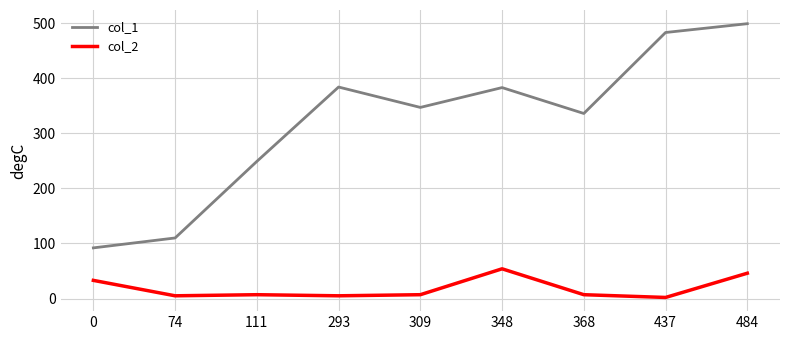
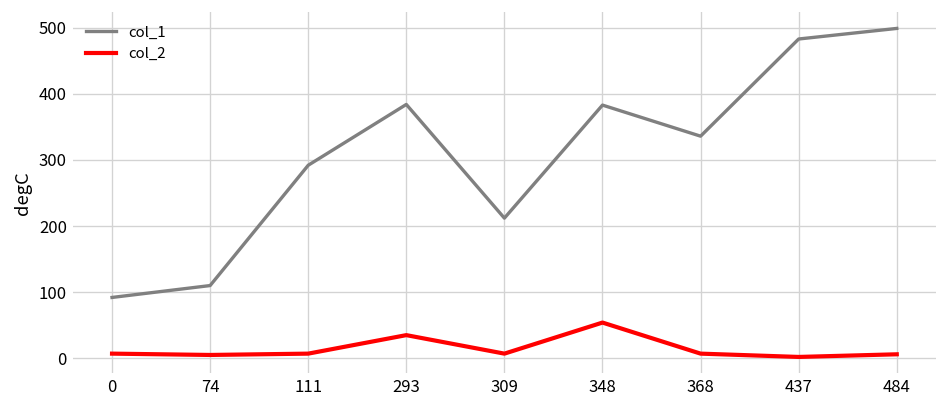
  {
    "col_1": {
      "0": 90,
      "74": 110,
-     "111": 250,
+     "111": 290,
      "293": 380,
-     "309": 350,
+     "309": 210,
      "348": 380,
      "368": 340,
      "437": 480,
      "484": 500
    },
    "col_2": {
-     "0": 30,
+     "0": 10,
      "74": 10,
      "111": 10,
-     "293": 10,
+     "293": 40,
      "309": 10,
      "348": 50,
      "368": 10,
      "437": 0,
-     "484": 50
+     "484": 10
    }
  }
